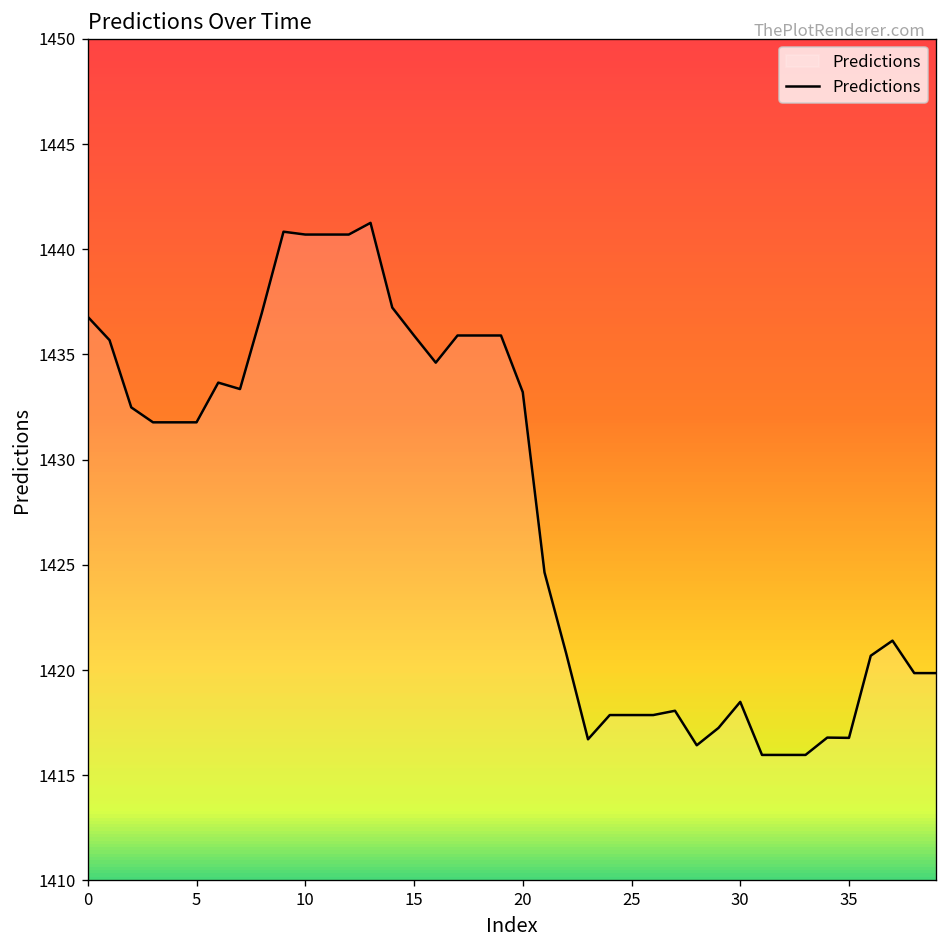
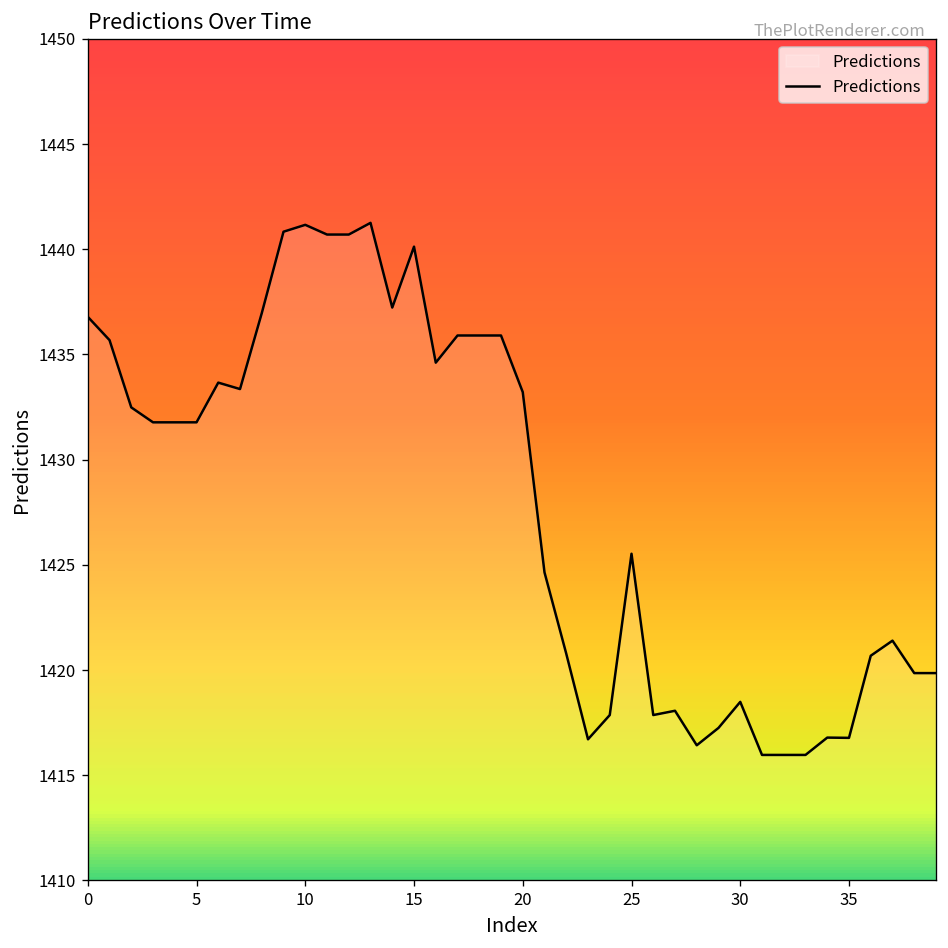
  {
    "0": 1436.8,
    "5": 1431.8,
-   "10": 1440.7,
-   "15": 1435.9,
+   "10": 1441.2,
+   "15": 1440.1,
    "20": 1433.2,
-   "25": 1417.9,
+   "25": 1425.5,
    "30": 1418.5,
    "35": 1416.8
  }
